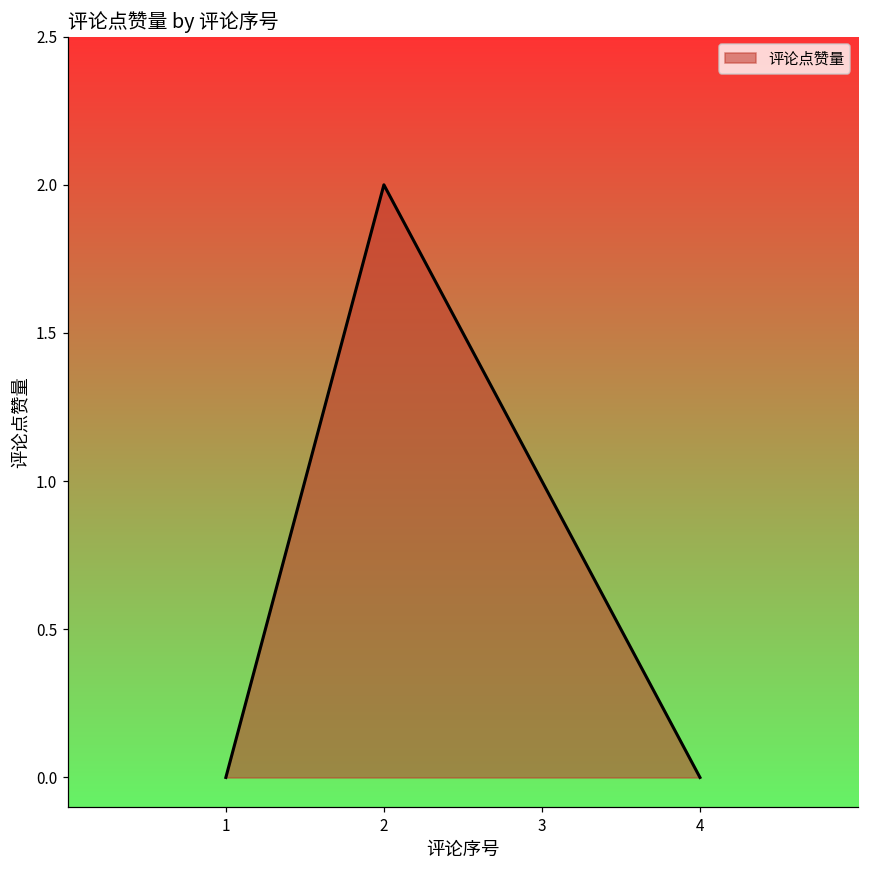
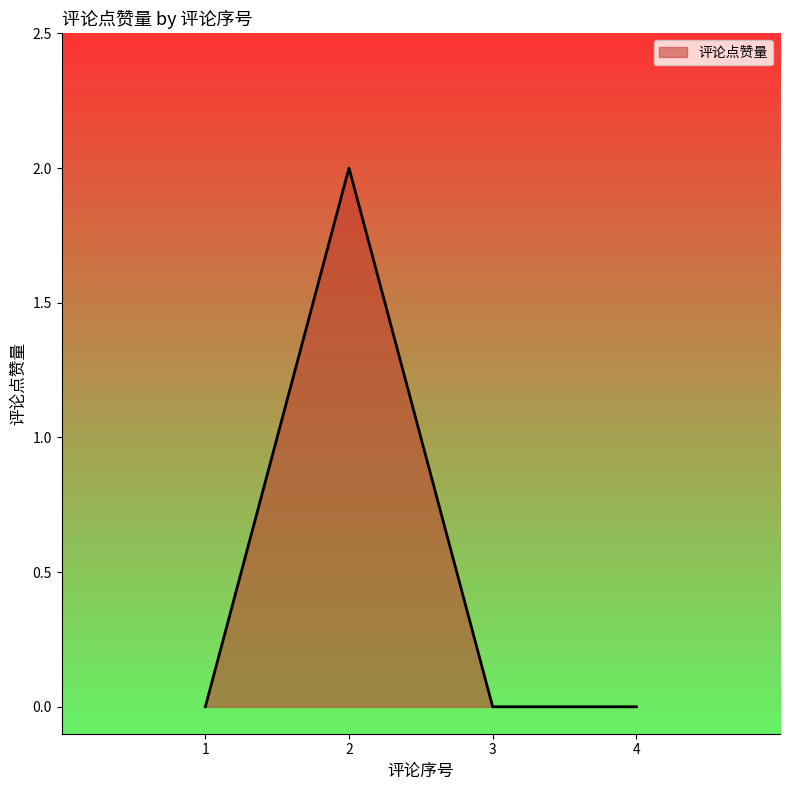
  {
    "1": 0,
    "2": 2,
-   "3": 1,
+   "3": 0,
    "4": 0
  }
